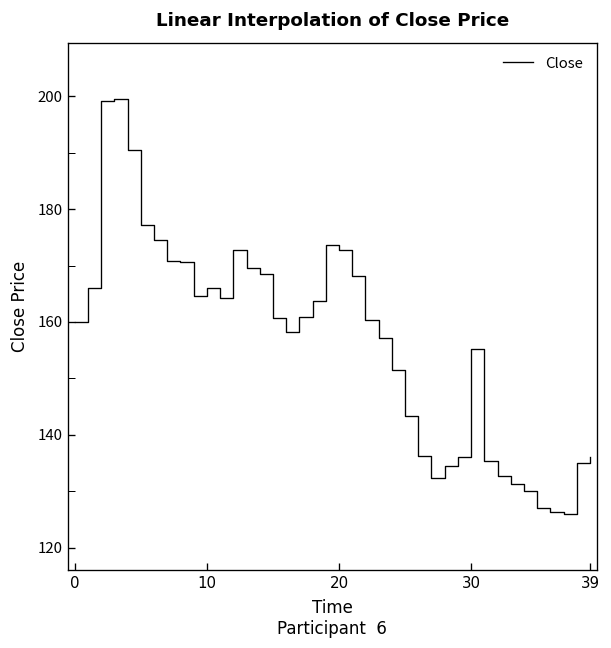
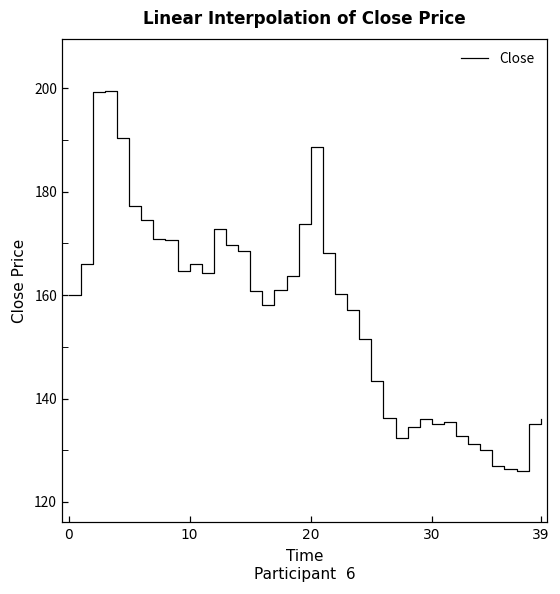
  {
    "0": 160,
    "10": 166,
-   "20": 173,
-   "30": 155,
+   "20": 189,
+   "30": 135,
    "39": 136
  }
